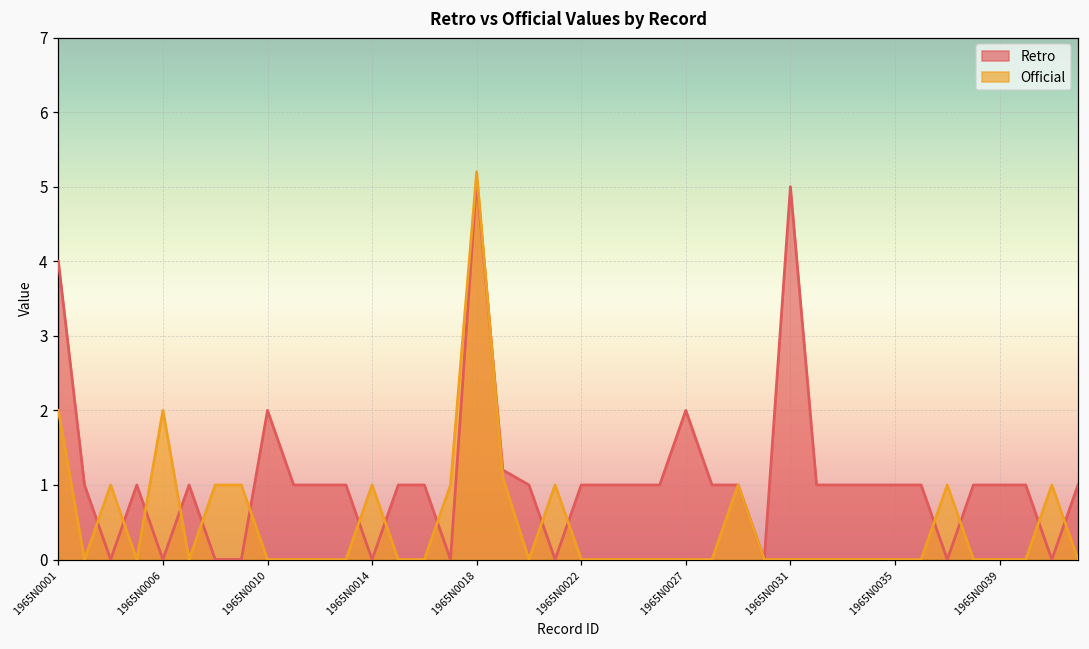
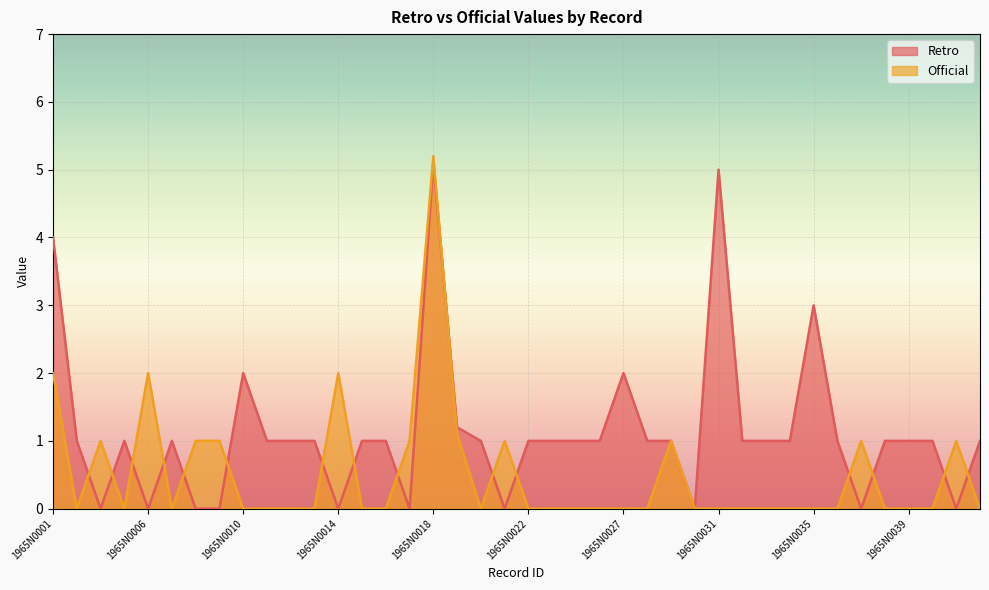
  {
    "Retro": {
      "1965N0001": 4,
      "1965N0006": 0,
      "1965N0010": 2,
      "1965N0014": 0,
      "1965N0018": 5.1,
      "1965N0022": 1,
      "1965N0027": 2,
      "1965N0031": 5,
-     "1965N0035": 1,
+     "1965N0035": 3,
      "1965N0039": 1
    },
    "Official": {
      "1965N0001": 2,
      "1965N0006": 2,
      "1965N0010": 0,
-     "1965N0014": 1,
+     "1965N0014": 2,
      "1965N0018": 5.2,
      "1965N0022": 0,
      "1965N0027": 0,
      "1965N0031": 0,
      "1965N0035": 0,
      "1965N0039": 0
    }
  }
